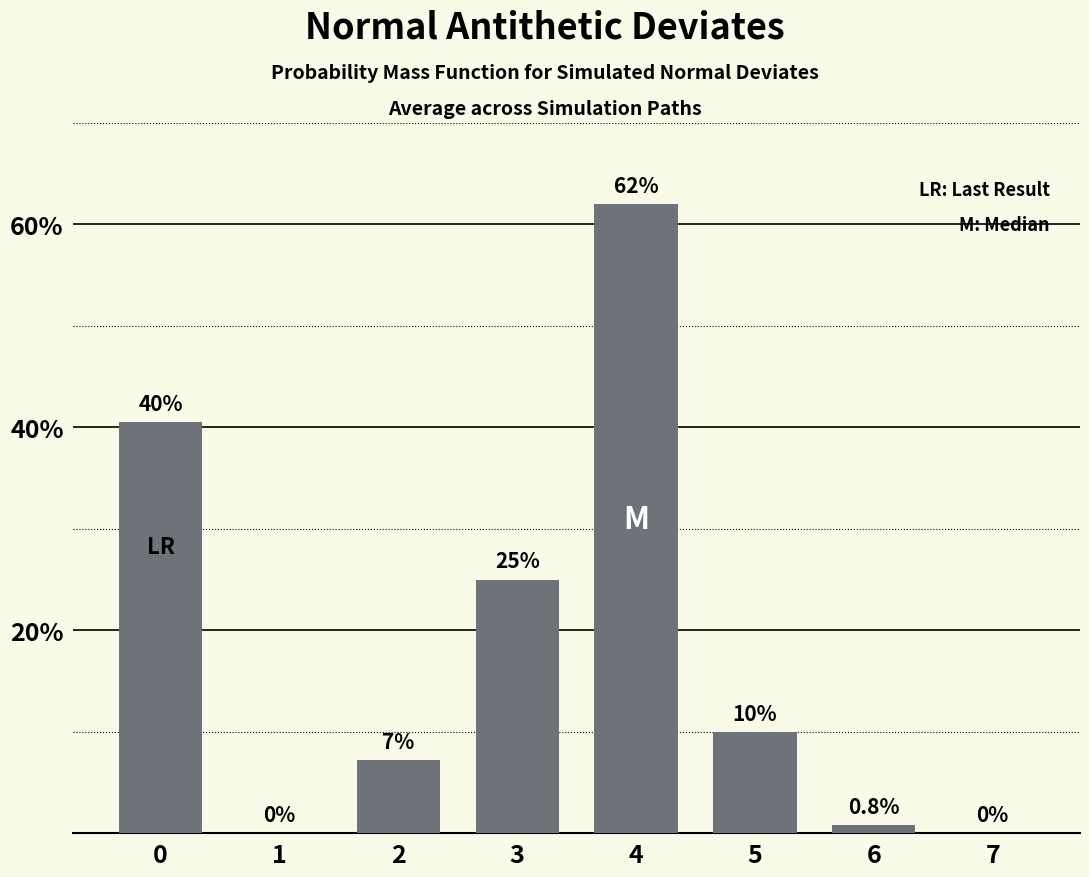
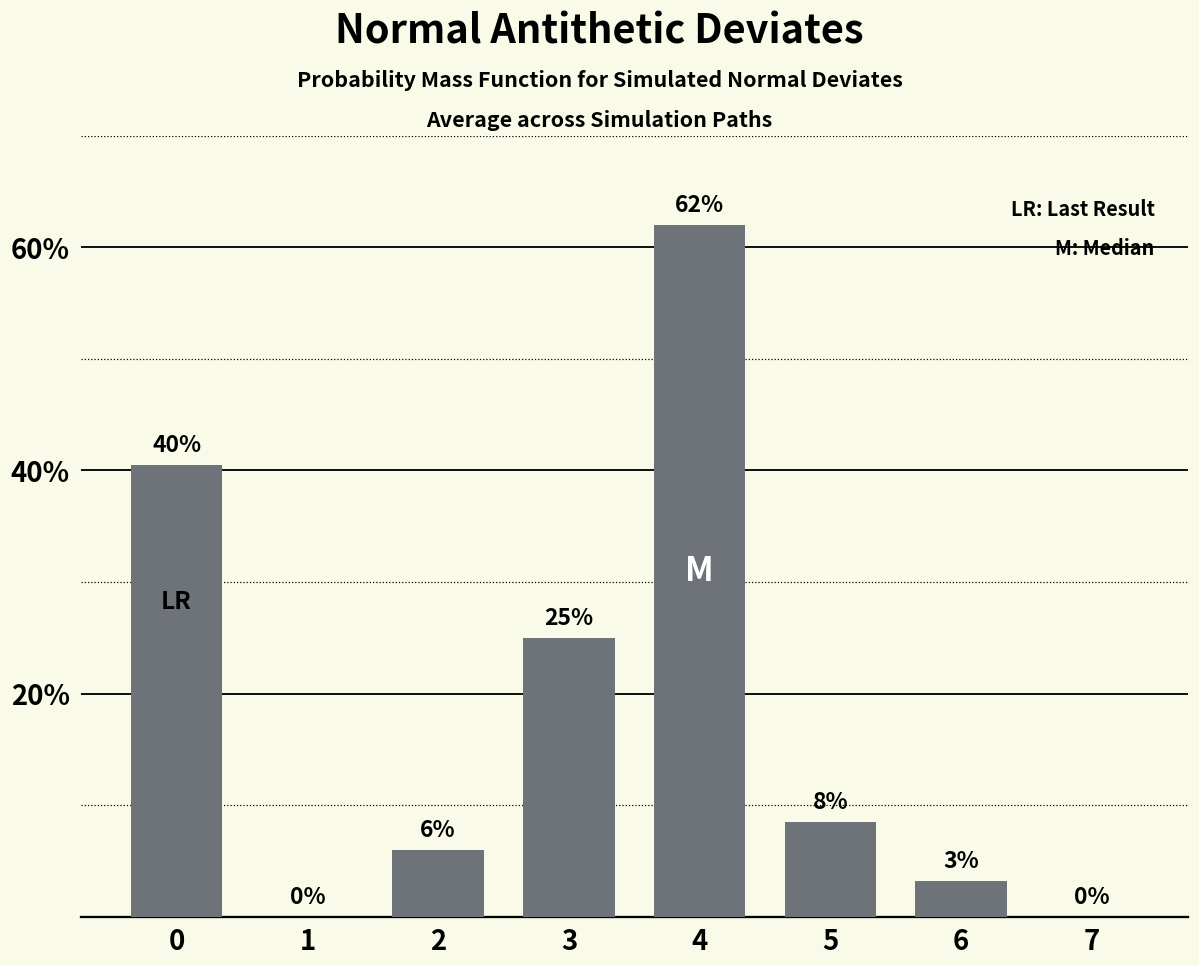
  {
    "0": "40%",
    "1": "0%",
-   "2": "7%",
+   "2": "6%",
    "3": "25%",
    "4": "62%",
-   "5": "10%",
-   "6": "0.8%",
+   "5": "8%",
+   "6": "3%",
    "7": "0%"
  }
